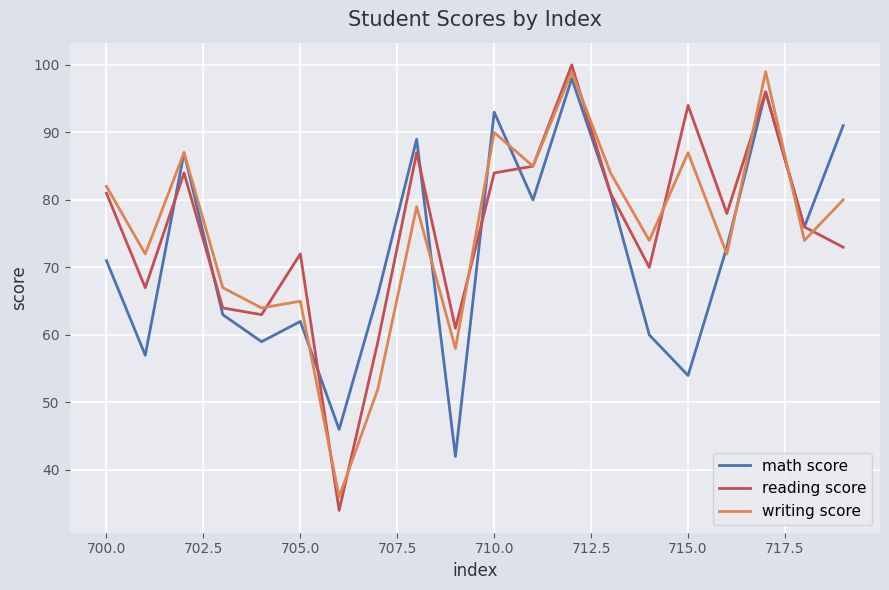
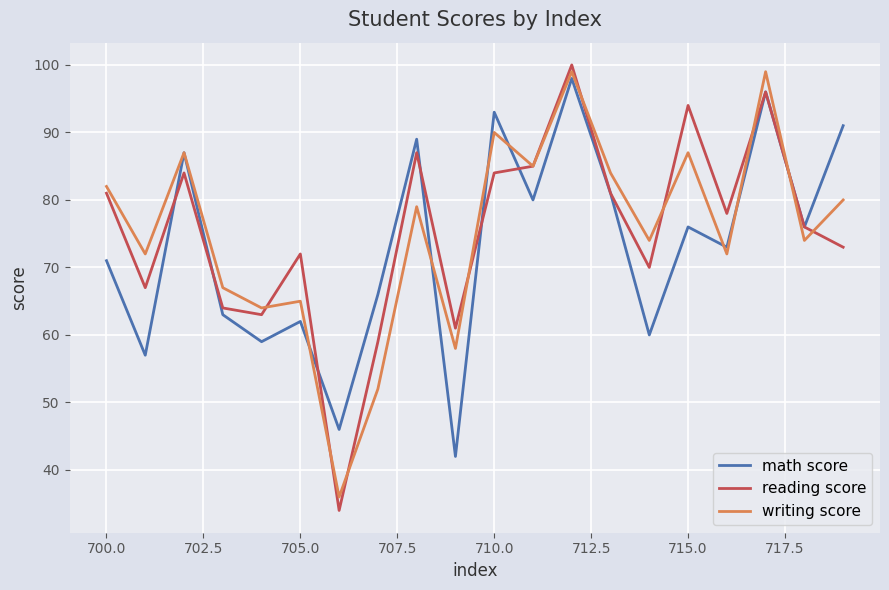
  {
    "math score": {
      "700.0": 71,
      "705.0": 62,
      "710.0": 93,
-     "715.0": 54
+     "715.0": 76
    }
  }
